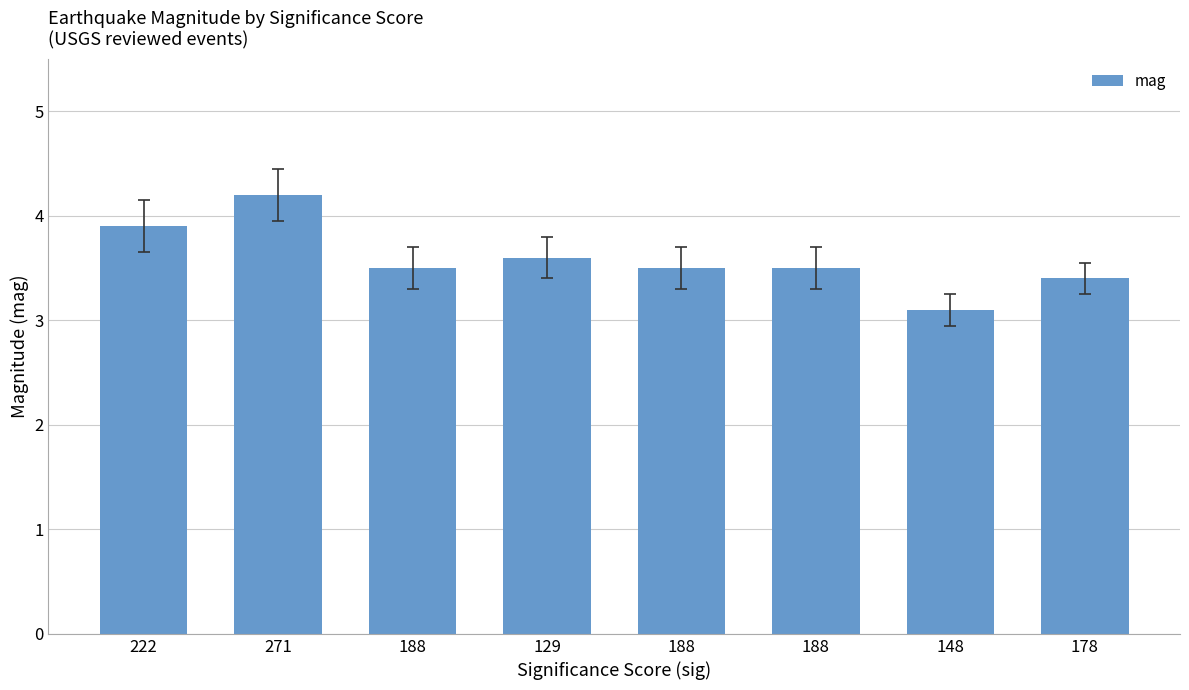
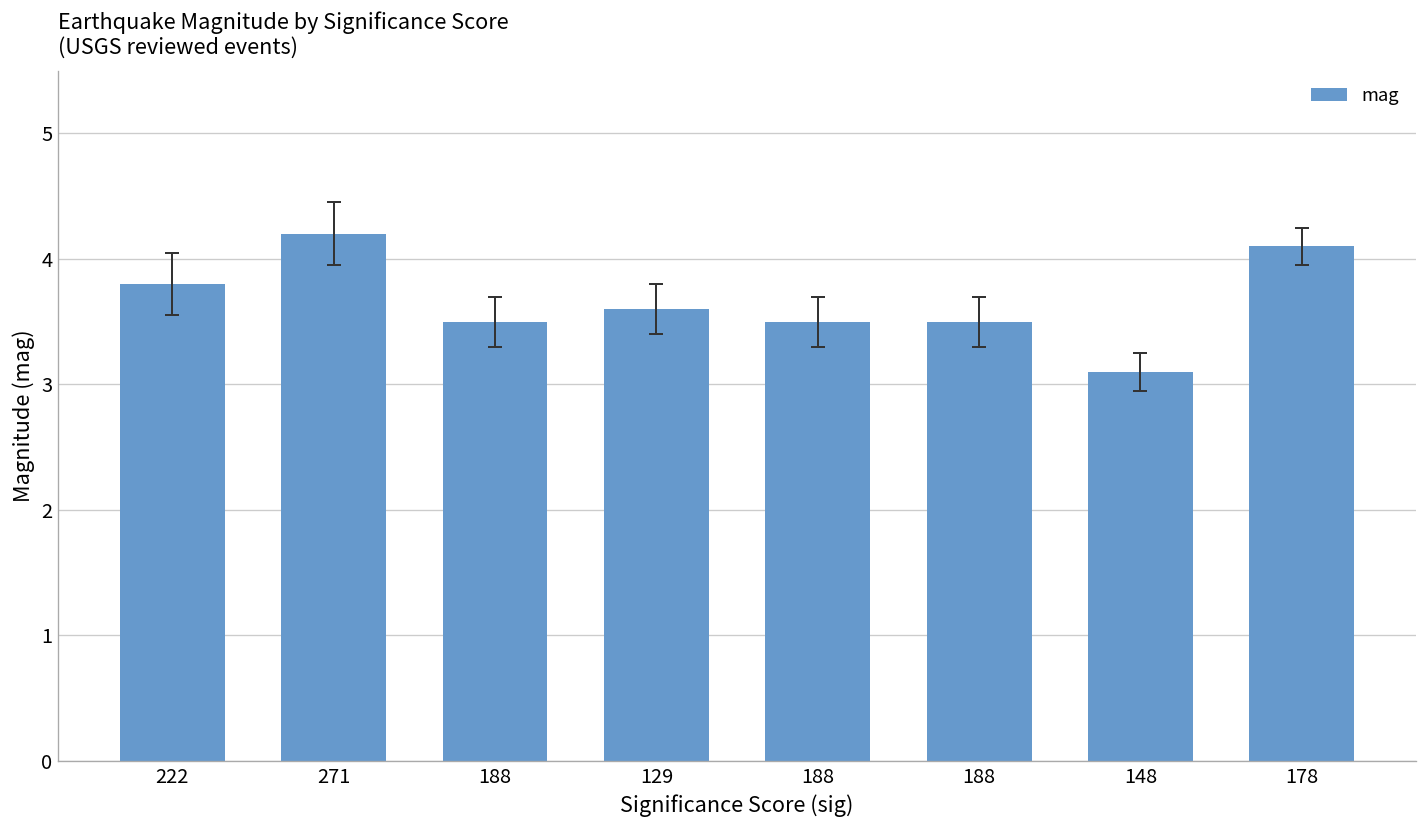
  {
    "mag": {
-     "222": 3.9,
+     "222": 3.8,
      "271": 4.2,
      "129": 3.6,
      "148": 3.1,
-     "178": 3.4
+     "178": 4.1
    }
  }
